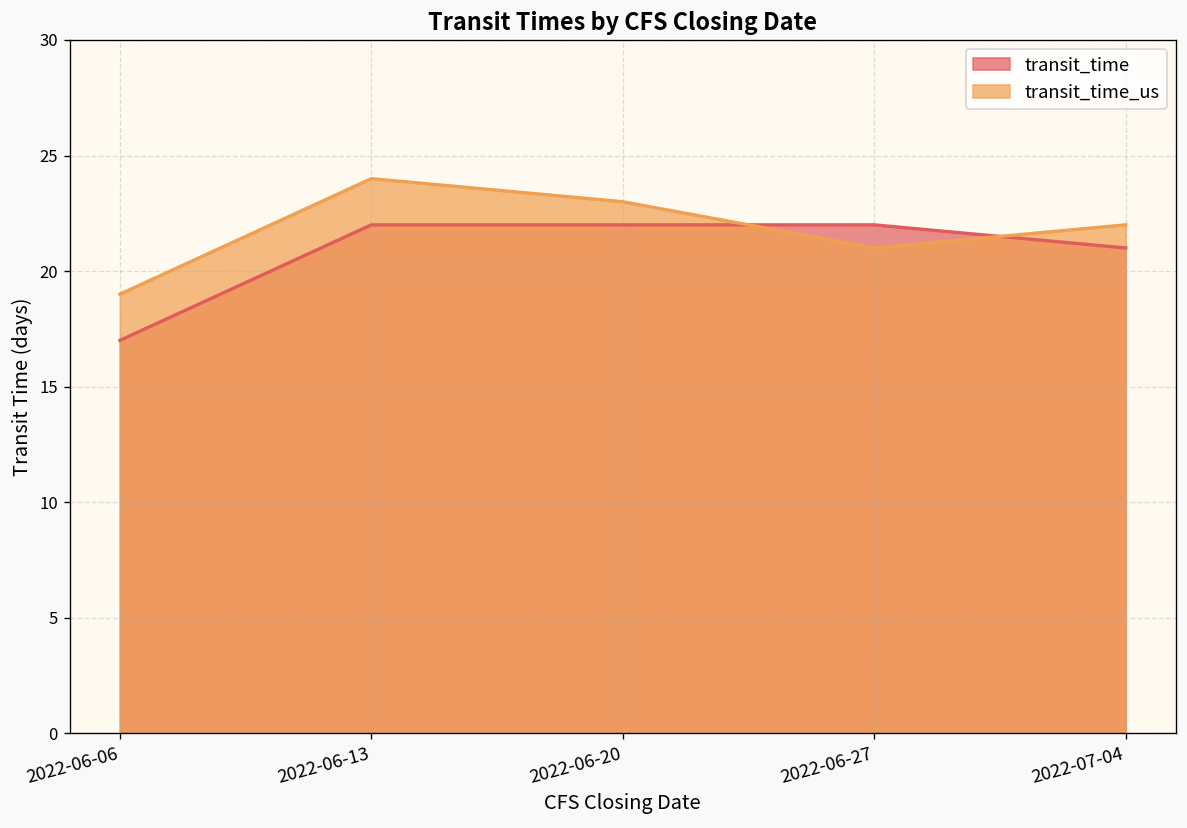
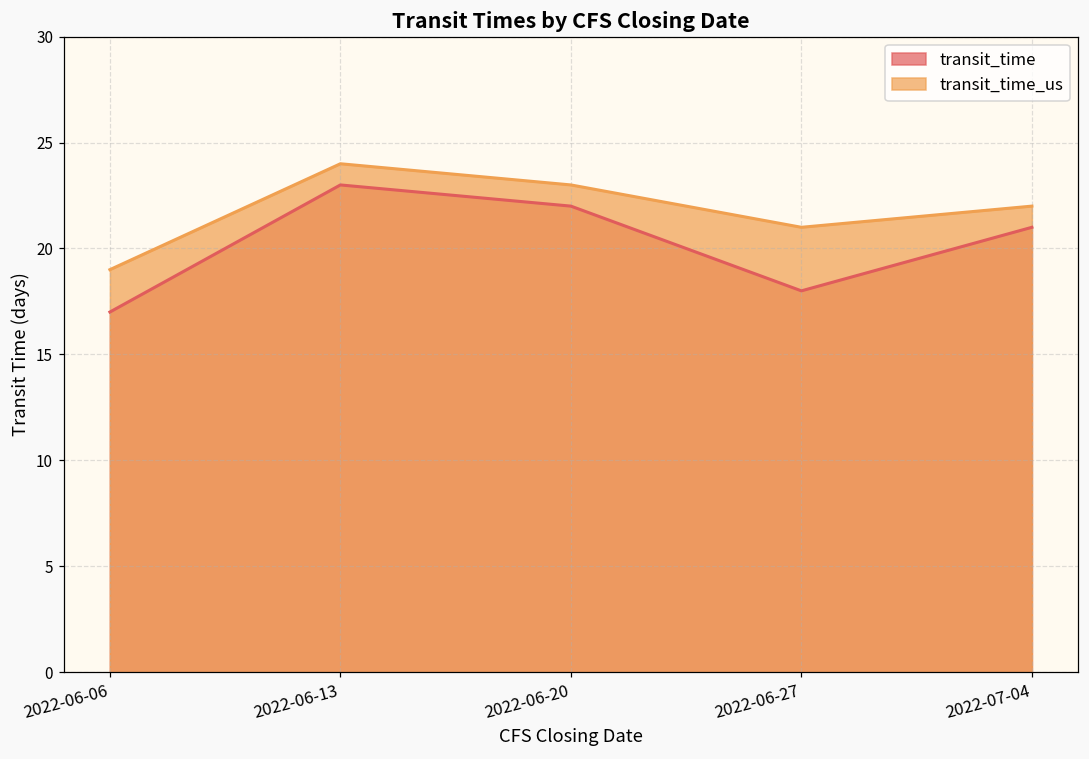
  {
    "transit_time": {
      "2022-06-06": 17,
-     "2022-06-13": 22,
+     "2022-06-13": 23,
      "2022-06-20": 22,
-     "2022-06-27": 22,
+     "2022-06-27": 18,
      "2022-07-04": 21
    },
    "transit_time_us": {
      "2022-06-06": 19,
      "2022-06-13": 24,
      "2022-06-20": 23,
      "2022-06-27": 21,
      "2022-07-04": 22
    }
  }
